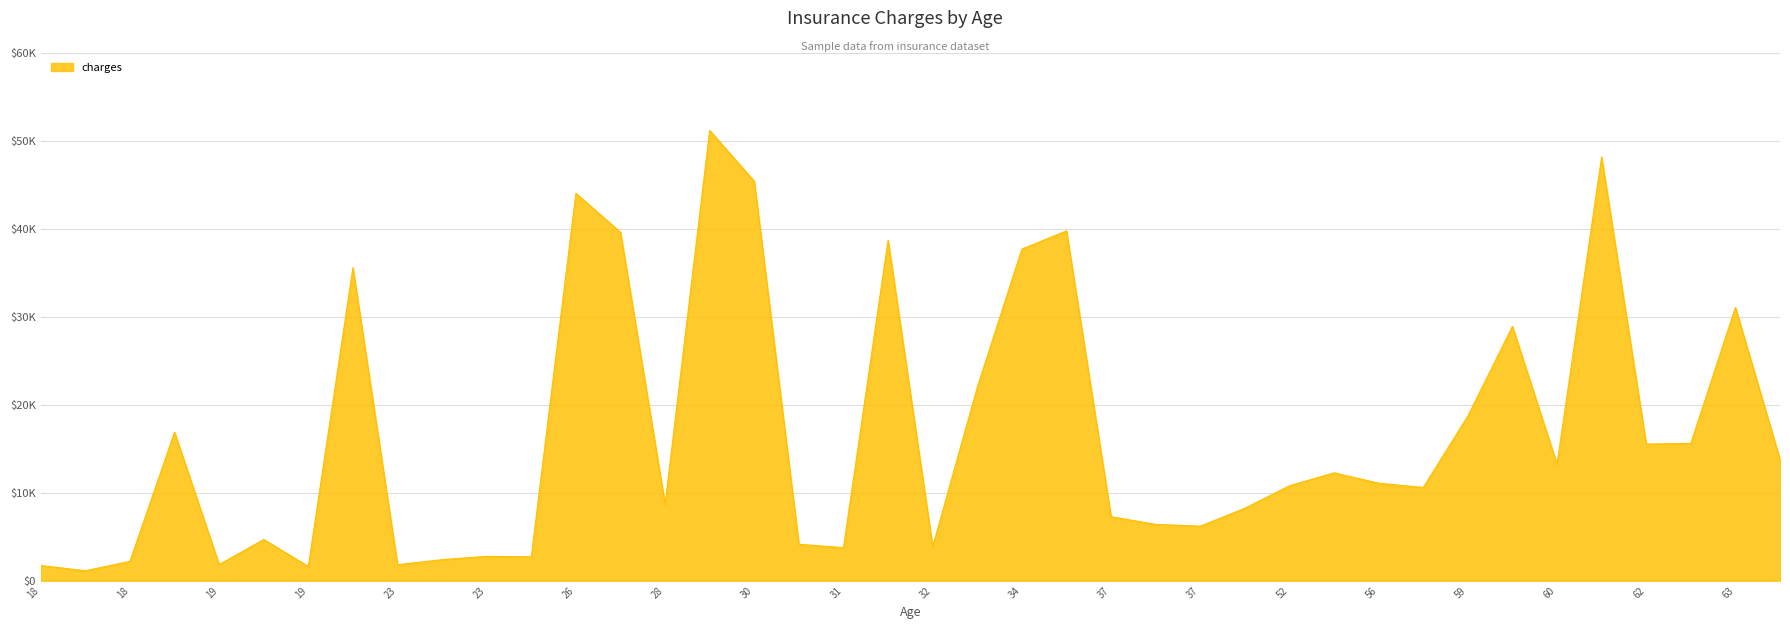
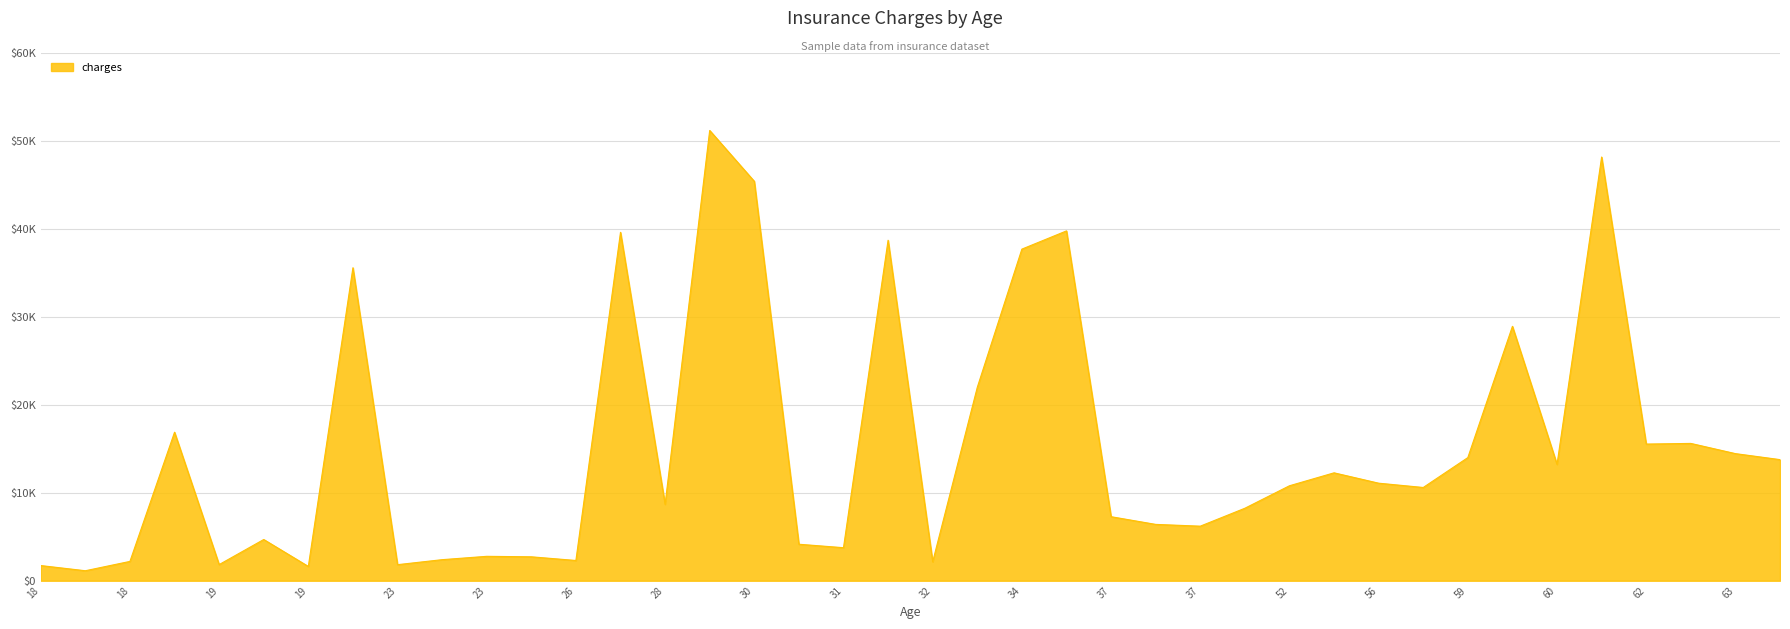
  {
-   "26": "$44000",
+   "26": "$2000",
    "28": "$9000",
    "30": "$45000",
-   "32": "$4000",
+   "32": "$2000",
    "34": "$38000",
    "52": "$11000",
    "56": "$11000",
-   "59": "$19000",
+   "59": "$14000",
    "60": "$13000",
    "62": "$16000",
-   "63": "$31000"
+   "63": "$14000"
  }
